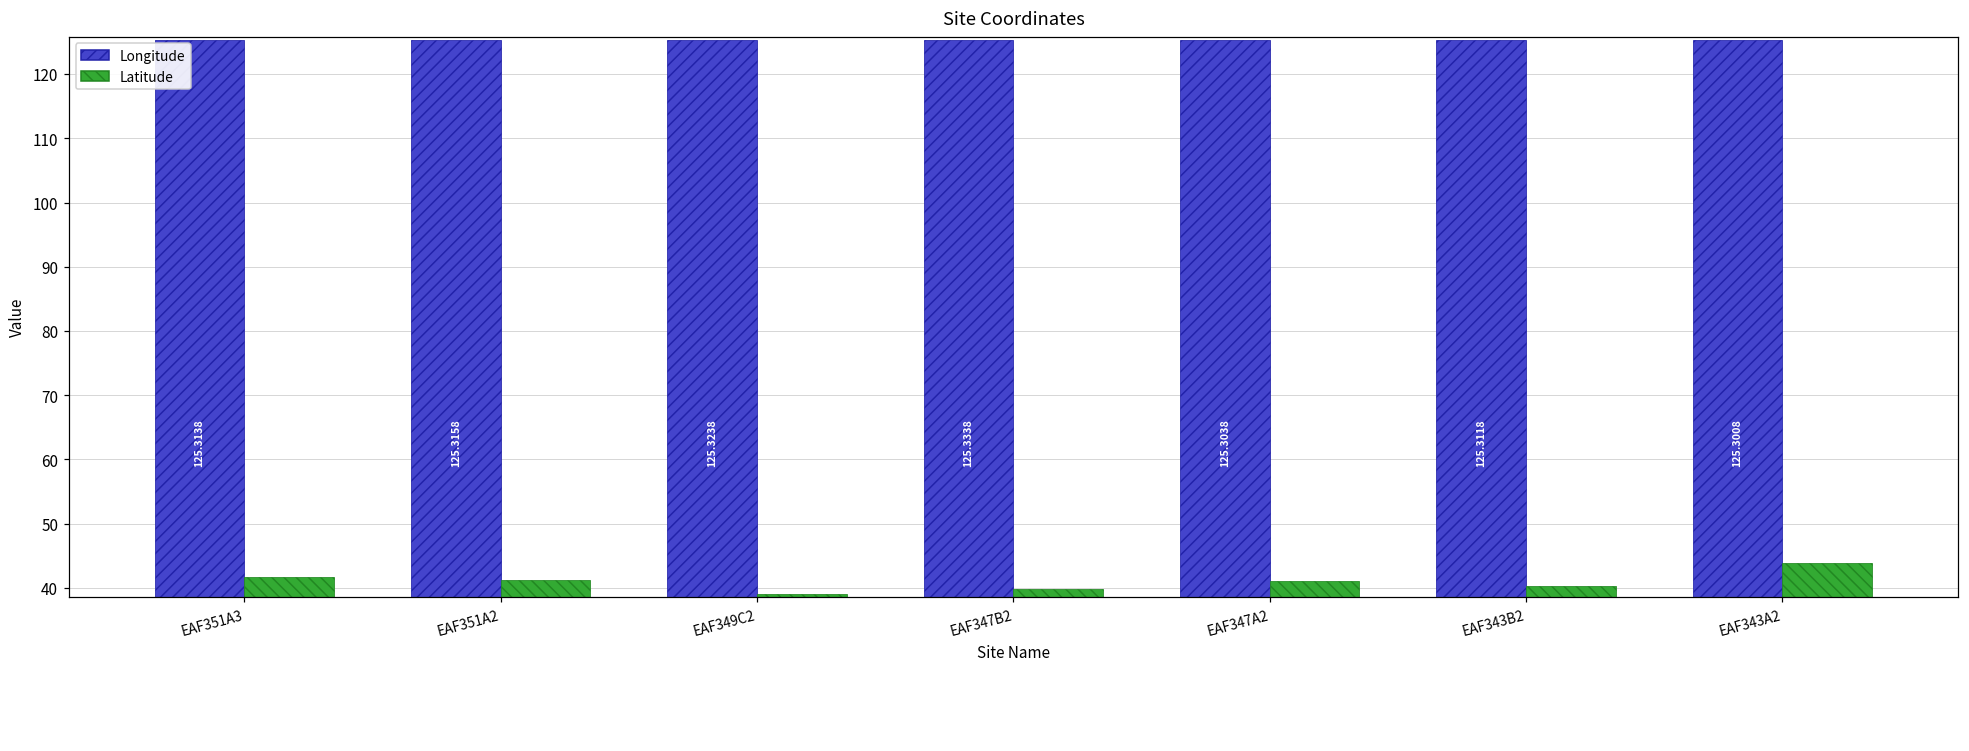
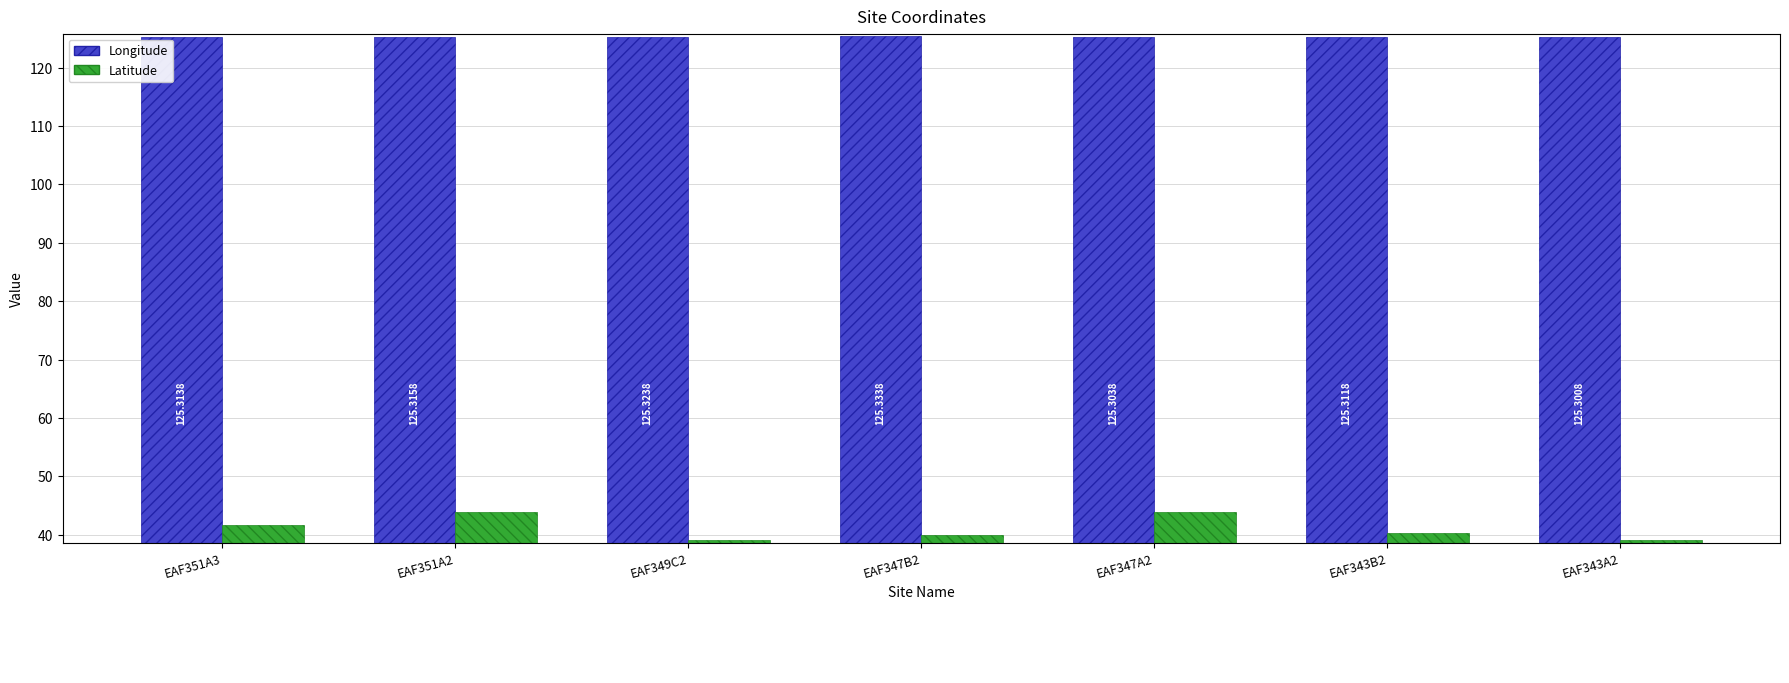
  {
    "Longitude": {
      "EAF351A3": 125.3138,
      "EAF351A2": 125.3158,
      "EAF349C2": 125.3238,
      "EAF347B2": 125.3338,
      "EAF347A2": 125.3038,
      "EAF343B2": 125.3118,
      "EAF343A2": 125.3008
    },
    "Latitude": {
      "EAF351A3": 42,
-     "EAF351A2": 41,
+     "EAF351A2": 44,
      "EAF349C2": 39,
      "EAF347B2": 40,
-     "EAF347A2": 41,
+     "EAF347A2": 44,
      "EAF343B2": 40,
-     "EAF343A2": 44
+     "EAF343A2": 39
    }
  }
